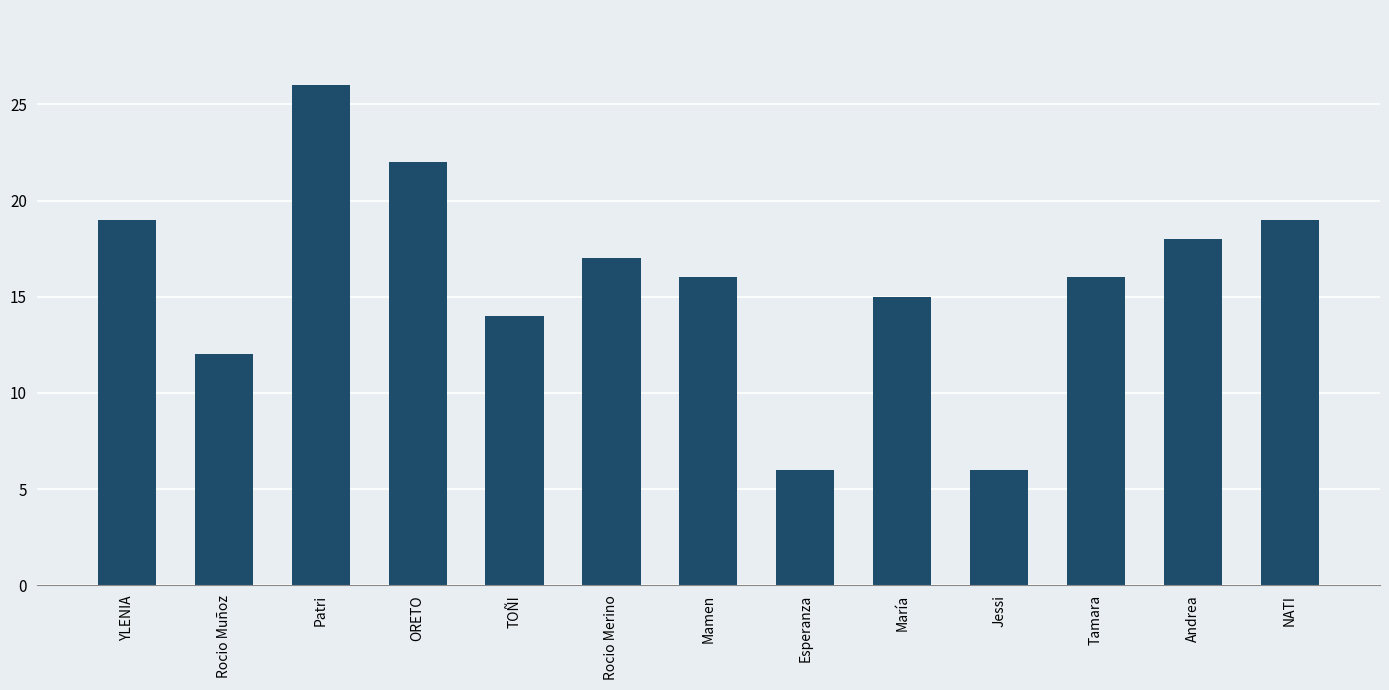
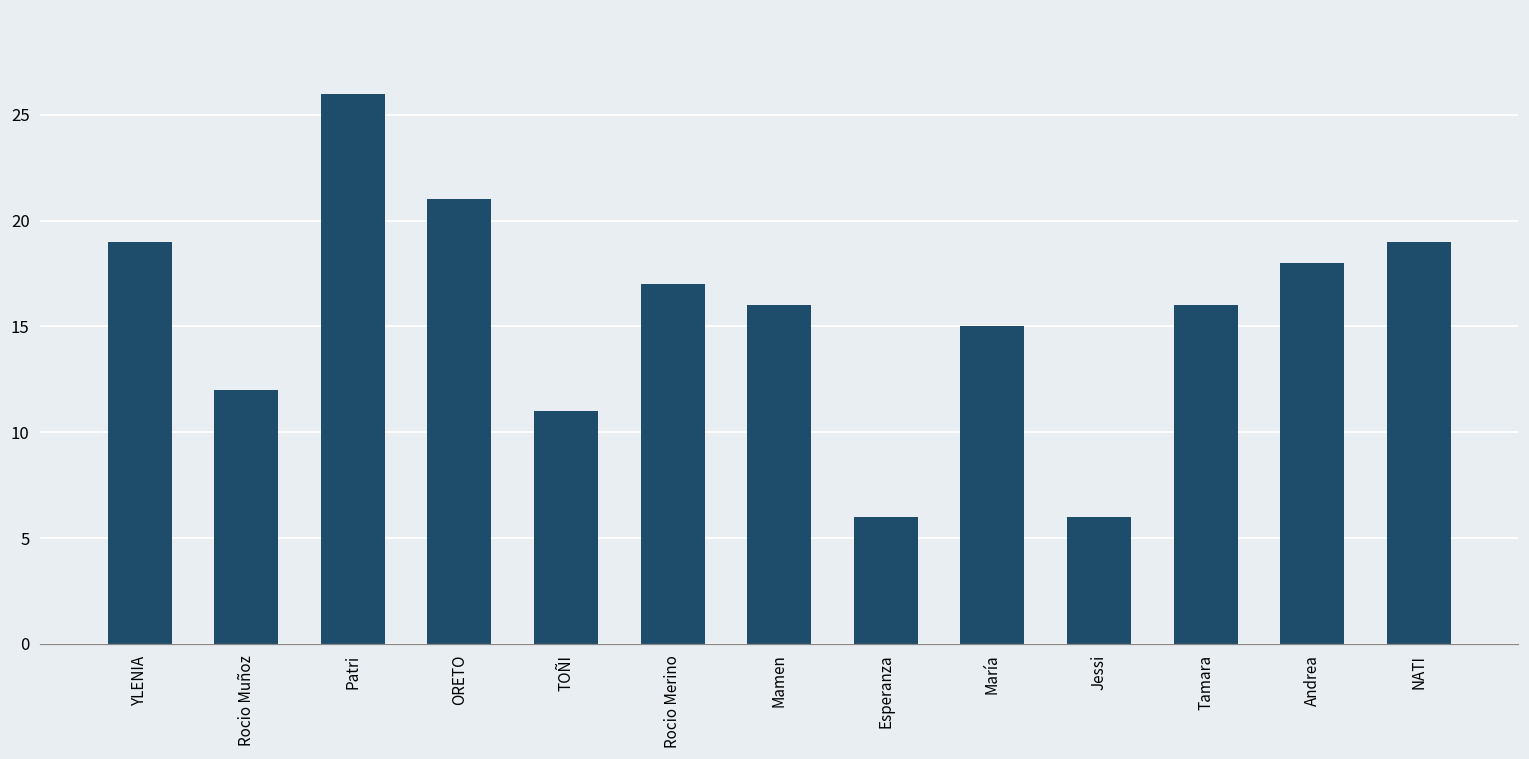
  {
    "YLENIA": 19,
    "Rocio Muñoz": 12,
    "Patri": 26,
-   "ORETO": 22,
-   "TOÑI": 14,
+   "ORETO": 21,
+   "TOÑI": 11,
    "Rocio Merino": 17,
    "Mamen": 16,
    "Esperanza": 6,
    "María": 15,
    "Jessi": 6,
    "Tamara": 16,
    "Andrea": 18,
    "NATI": 19
  }
